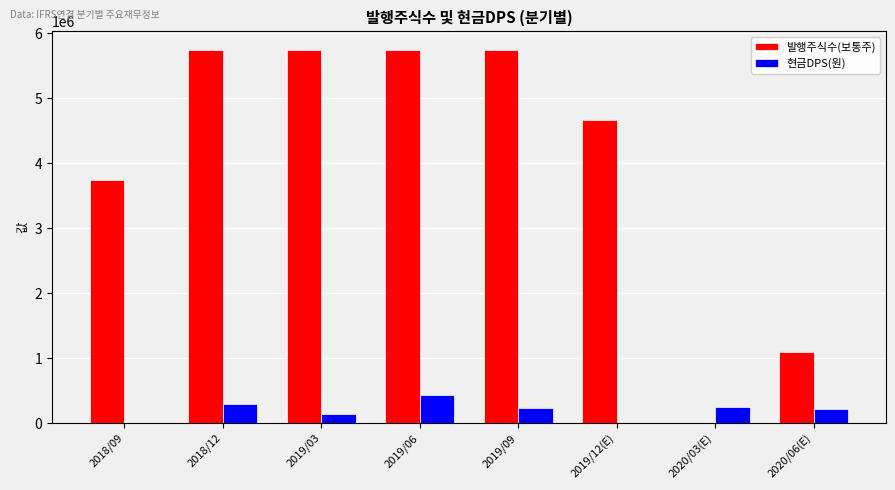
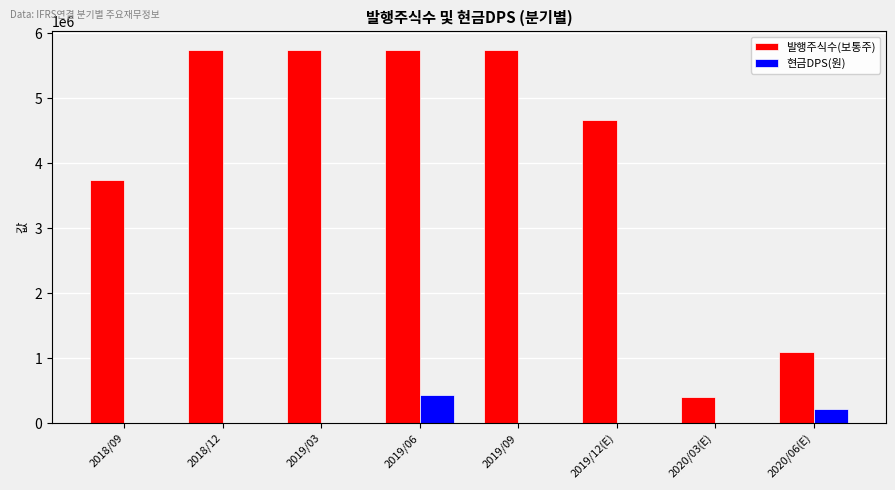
  {
    "발행주식수(보통주)": {
      "2018/09": 3700000,
      "2018/12": 5700000,
      "2019/03": 5700000,
      "2019/06": 5700000,
      "2019/09": 5700000,
      "2019/12(E)": 4700000,
-     "2020/03(E)": 0,
+     "2020/03(E)": 400000,
      "2020/06(E)": 1100000
    },
    "현금DPS(원)": {
      "2018/09": 0,
-     "2018/12": 300000,
-     "2019/03": 100000,
+     "2018/12": 0,
+     "2019/03": 0,
      "2019/06": 400000,
-     "2019/09": 200000,
+     "2019/09": 0,
      "2019/12(E)": 0,
-     "2020/03(E)": 200000,
+     "2020/03(E)": 0,
      "2020/06(E)": 200000
    }
  }
